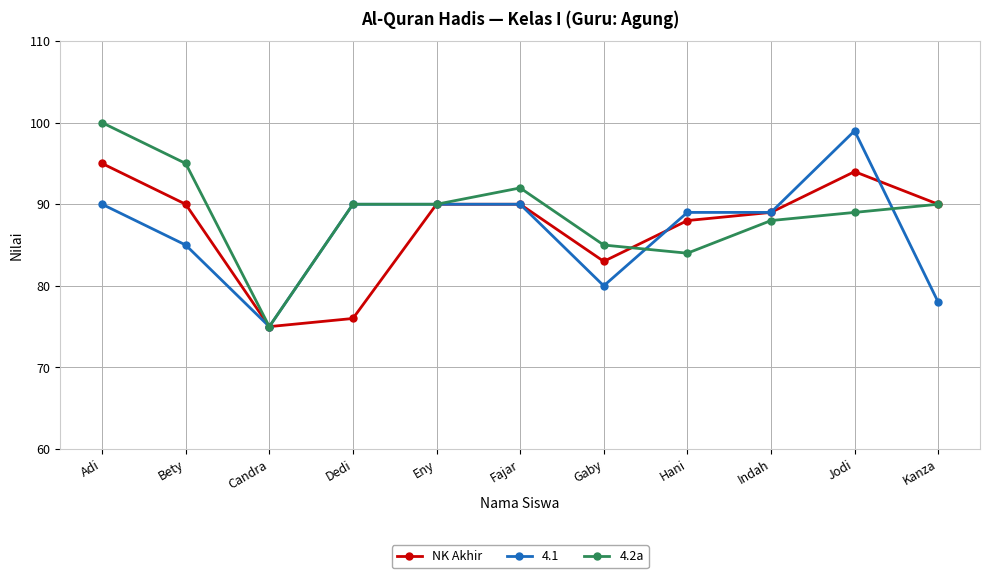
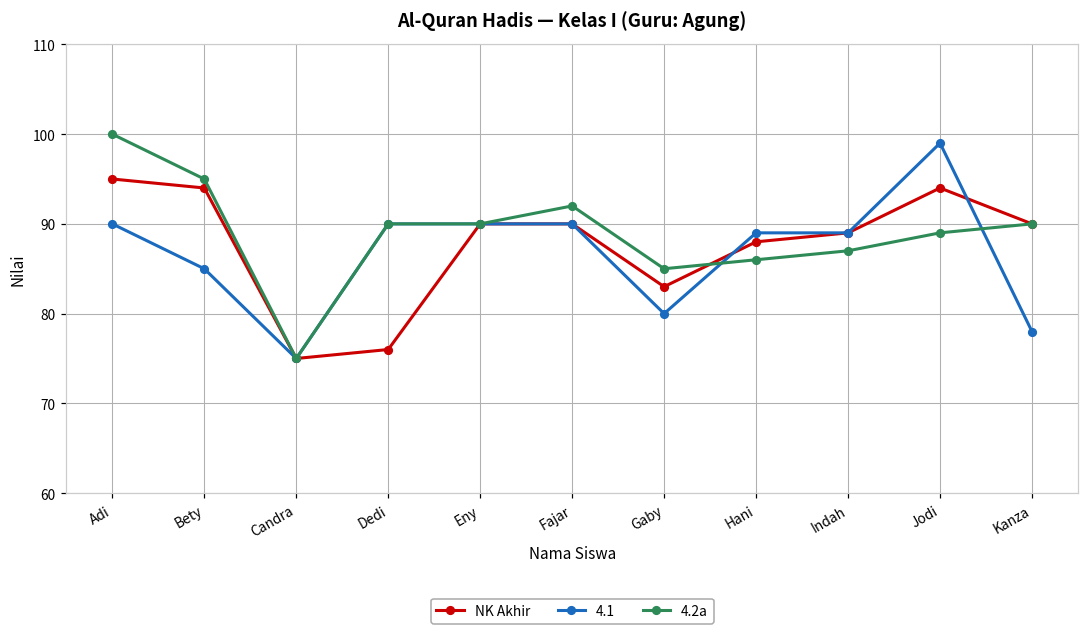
  {
    "NK Akhir": {
      "Adi": 95,
-     "Bety": 90,
+     "Bety": 94,
      "Dedi": 76,
      "Gaby": 83,
      "Hani": 88,
      "Jodi": 94
    },
    "4.1": {
      "Adi": 90,
      "Bety": 85,
      "Gaby": 80,
      "Hani": 89,
      "Jodi": 99,
      "Kanza": 78
    },
    "4.2a": {
      "Adi": 100,
      "Bety": 95,
      "Fajar": 92,
      "Gaby": 85,
-     "Hani": 84,
-     "Indah": 88,
+     "Hani": 86,
+     "Indah": 87,
      "Jodi": 89
    }
  }
